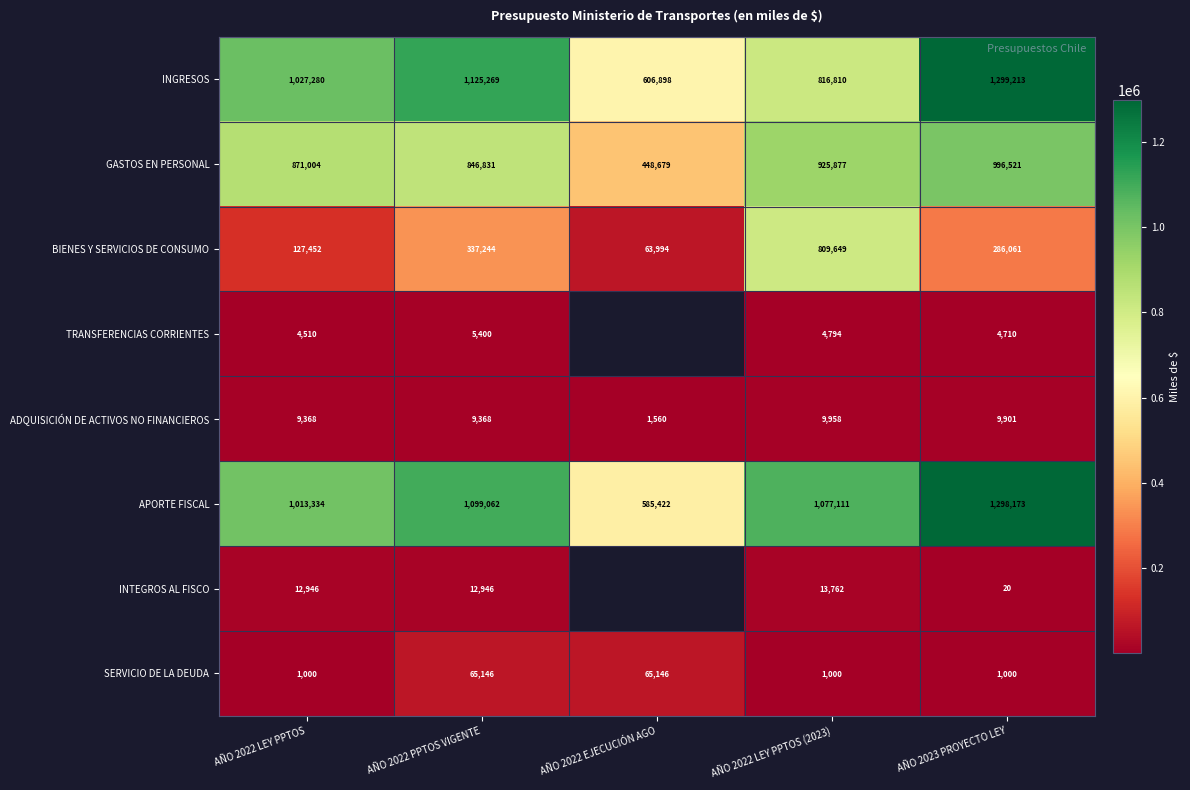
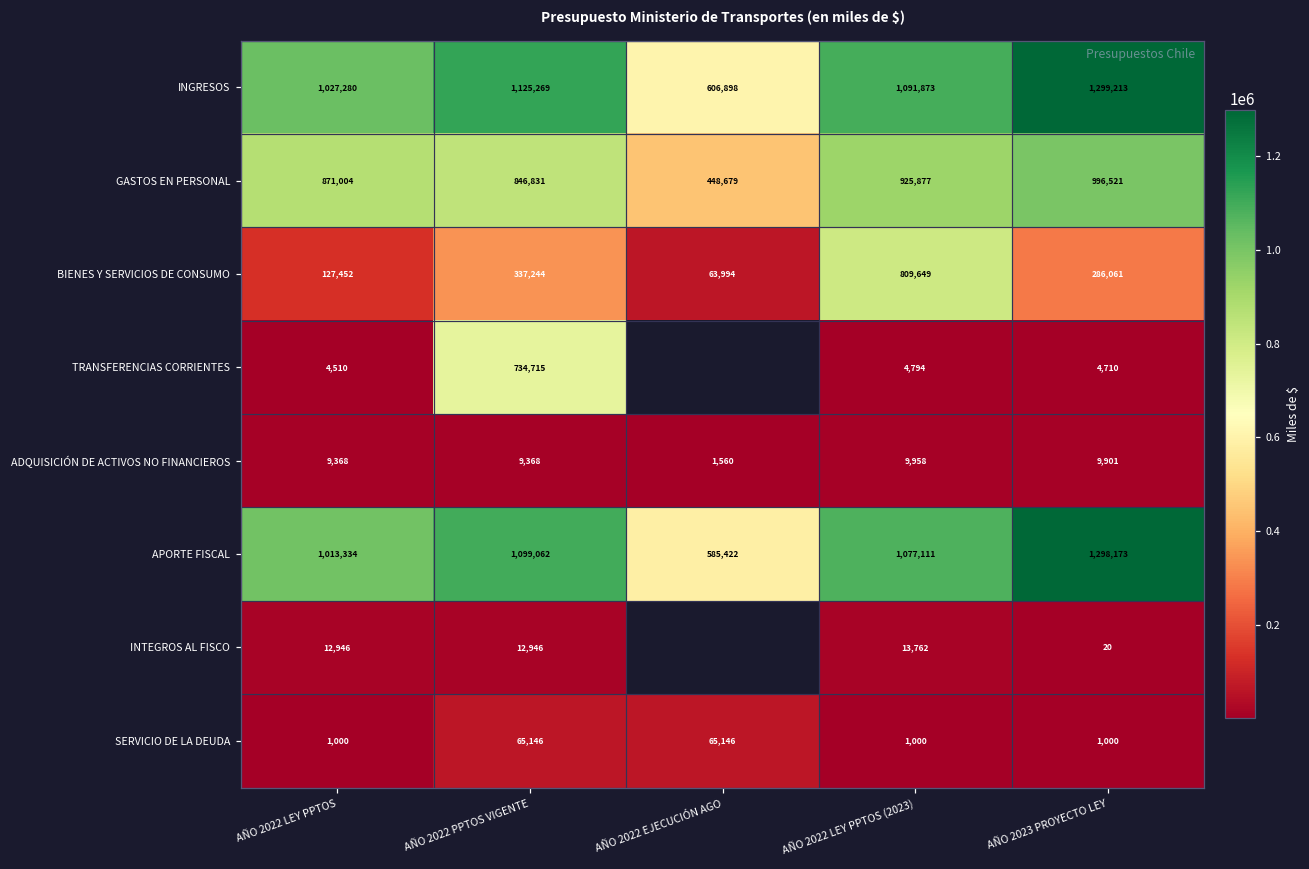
  {
    "INGRESOS": {
      "AÑO 2022 LEY PPTOS": "1,027,280",
      "AÑO 2022 PPTOS VIGENTE": "1,125,269",
      "AÑO 2022 EJECUCIÓN AGO": "606,898",
-     "AÑO 2022 LEY PPTOS (2023)": "816,810"
+     "AÑO 2022 LEY PPTOS (2023)": "1,091,873"
    },
    "GASTOS EN PERSONAL": {
      "AÑO 2022 LEY PPTOS": "871,004",
      "AÑO 2022 PPTOS VIGENTE": "846,831",
      "AÑO 2022 EJECUCIÓN AGO": "448,679",
      "AÑO 2022 LEY PPTOS (2023)": "925,877",
      "AÑO 2023 PROYECTO LEY": "996,521"
    },
    "BIENES Y SERVICIOS DE CONSUMO": {
      "AÑO 2022 LEY PPTOS": "127,452",
      "AÑO 2022 PPTOS VIGENTE": "337,244",
      "AÑO 2022 EJECUCIÓN AGO": "63,994",
      "AÑO 2022 LEY PPTOS (2023)": "809,649",
      "AÑO 2023 PROYECTO LEY": "286,061"
    },
    "TRANSFERENCIAS CORRIENTES": {
      "AÑO 2022 LEY PPTOS": "4,510",
-     "AÑO 2022 PPTOS VIGENTE": "5,400",
+     "AÑO 2022 PPTOS VIGENTE": "734,715",
      "AÑO 2022 LEY PPTOS (2023)": "4,794",
      "AÑO 2023 PROYECTO LEY": "4,710"
    },
    "ADQUISICIÓN DE ACTIVOS NO FINANCIEROS": {
      "AÑO 2022 LEY PPTOS": "9,368",
      "AÑO 2022 PPTOS VIGENTE": "9,368",
      "AÑO 2022 EJECUCIÓN AGO": "1,560",
      "AÑO 2022 LEY PPTOS (2023)": "9,958",
      "AÑO 2023 PROYECTO LEY": "9,901"
    },
    "APORTE FISCAL": {
      "AÑO 2022 LEY PPTOS": "1,013,334",
      "AÑO 2022 PPTOS VIGENTE": "1,099,062",
      "AÑO 2022 EJECUCIÓN AGO": "585,422",
      "AÑO 2022 LEY PPTOS (2023)": "1,077,111",
      "AÑO 2023 PROYECTO LEY": "1,298,173"
    },
    "INTEGROS AL FISCO": {
      "AÑO 2022 LEY PPTOS": "12,946",
      "AÑO 2022 PPTOS VIGENTE": "12,946",
      "AÑO 2022 LEY PPTOS (2023)": "13,762",
      "AÑO 2023 PROYECTO LEY": "20"
    },
    "SERVICIO DE LA DEUDA": {
      "AÑO 2022 LEY PPTOS": "1,000",
      "AÑO 2022 PPTOS VIGENTE": "65,146",
      "AÑO 2022 EJECUCIÓN AGO": "65,146",
      "AÑO 2022 LEY PPTOS (2023)": "1,000",
      "AÑO 2023 PROYECTO LEY": "1,000"
    }
  }
